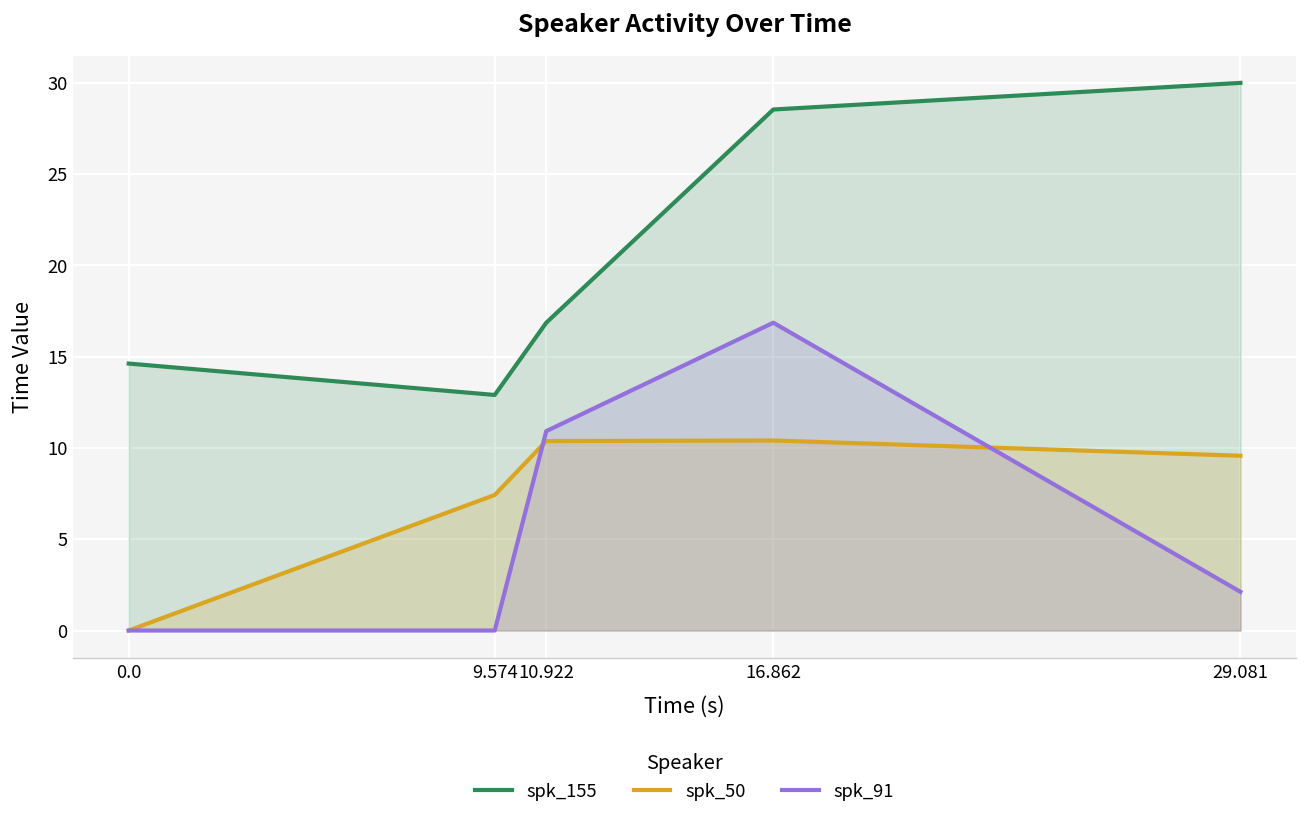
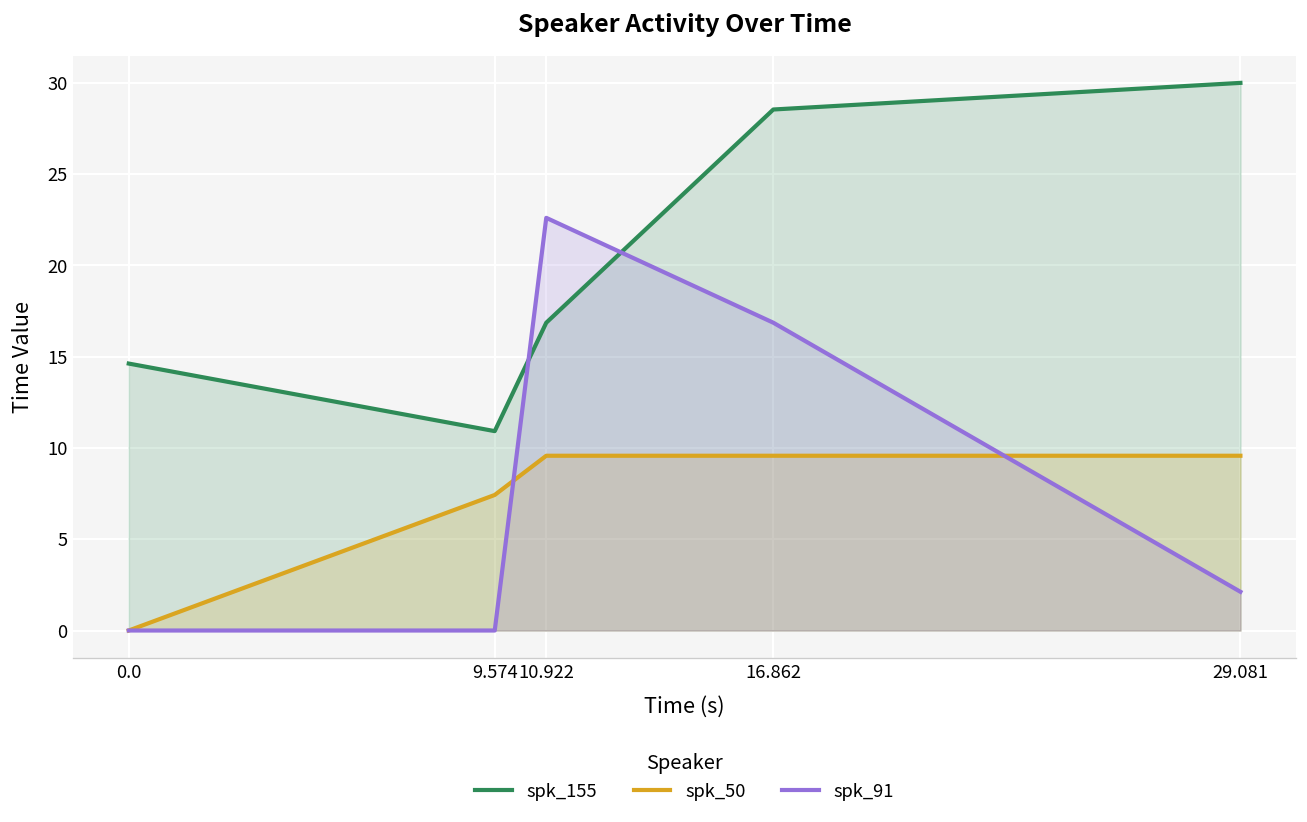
  {
    "spk_155": {
      "0.0": 14.6,
-     "9.574": 12.9,
+     "9.574": 10.9,
      "10.922": 16.9,
      "16.862": 28.5,
      "29.081": 30.0
    },
    "spk_50": {
      "9.574": 7.4,
-     "10.922": 10.4,
-     "16.862": 10.4,
+     "10.922": 9.6,
+     "16.862": 9.6,
      "29.081": 9.6
    },
    "spk_91": {
      "9.574": 0.0,
-     "10.922": 10.9,
+     "10.922": 22.6,
      "16.862": 16.9,
      "29.081": 2.1
    }
  }
